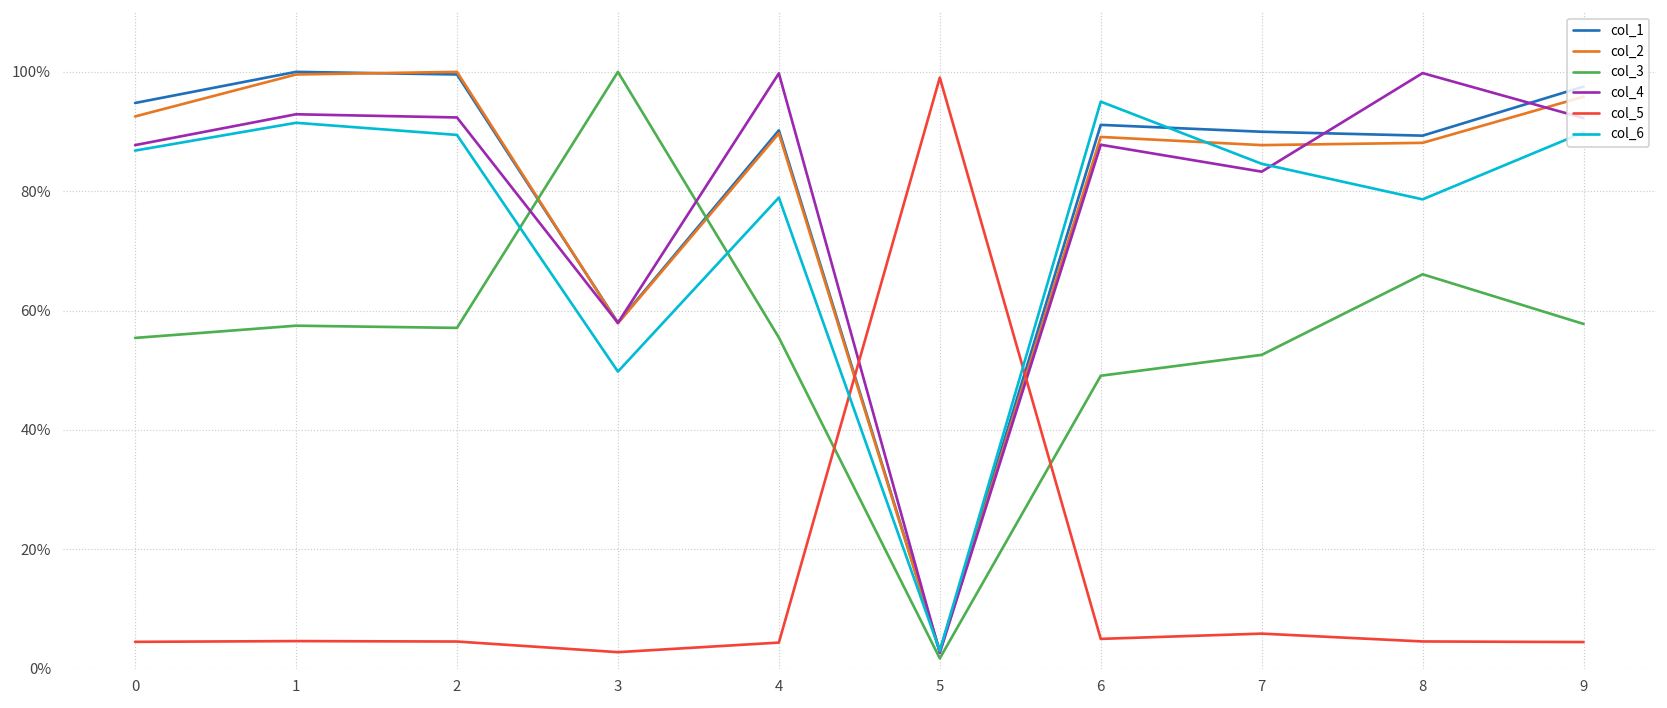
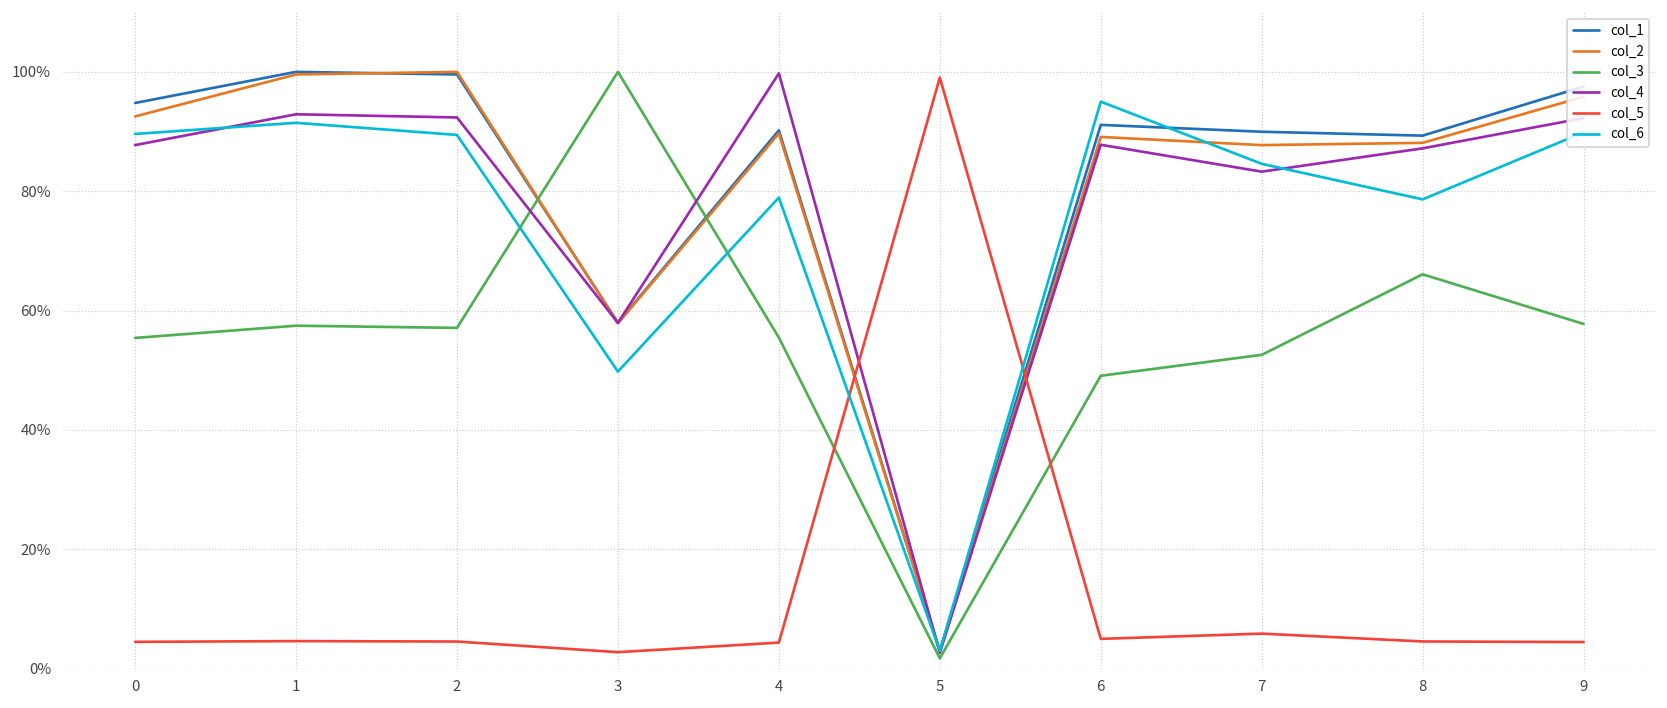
  {
    "col_1": {
      "0": "95%",
      "6": "91%",
      "7": "90%",
      "8": "89%"
    },
    "col_3": {
      "0": "55%",
      "1": "57%",
      "2": "57%",
      "3": "100%",
      "4": "55%",
      "5": "2%",
      "6": "49%",
      "7": "53%",
      "8": "66%",
      "9": "58%"
    },
    "col_4": {
      "0": "88%",
      "1": "93%",
      "2": "92%",
      "4": "100%",
      "6": "88%",
      "7": "83%",
-     "8": "100%"
+     "8": "87%"
    },
    "col_6": {
-     "0": "87%",
+     "0": "90%",
      "1": "91%",
      "2": "89%",
      "3": "50%",
      "4": "79%",
      "6": "95%",
      "7": "85%",
      "8": "79%"
    }
  }
